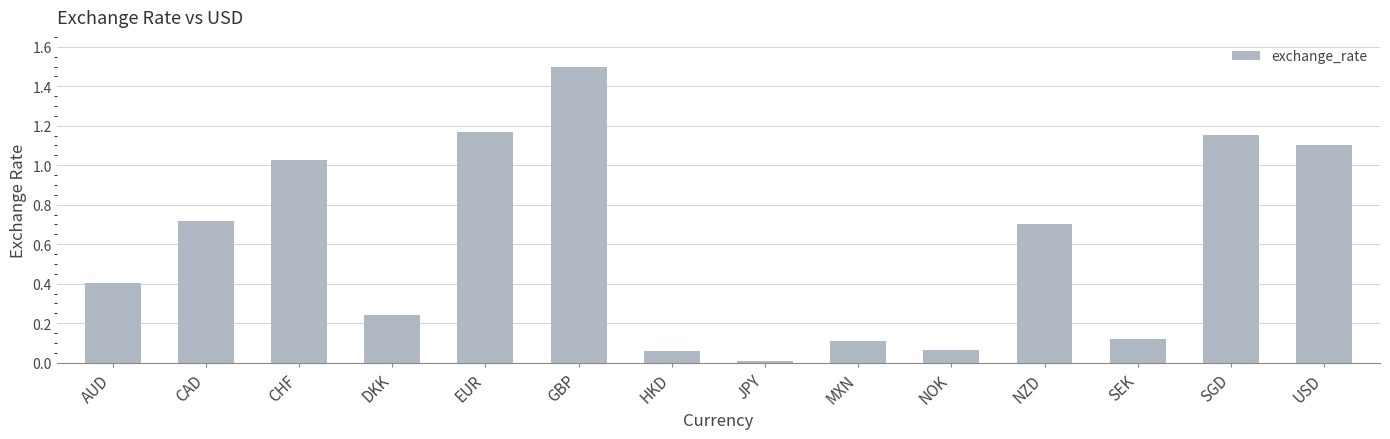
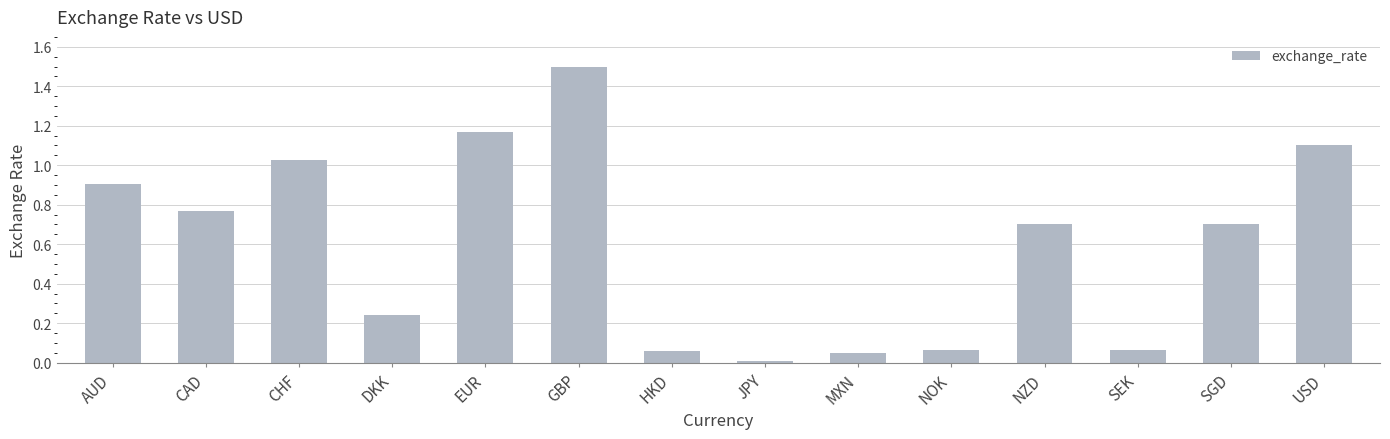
  {
-   "AUD": 0.40,
-   "CAD": 0.72,
+   "AUD": 0.90,
+   "CAD": 0.77,
    "CHF": 1.03,
    "DKK": 0.24,
    "EUR": 1.17,
    "GBP": 1.50,
    "HKD": 0.06,
-   "MXN": 0.11,
+   "MXN": 0.05,
    "NOK": 0.07,
    "NZD": 0.70,
-   "SEK": 0.12,
-   "SGD": 1.15,
+   "SEK": 0.06,
+   "SGD": 0.70,
    "USD": 1.10
  }
